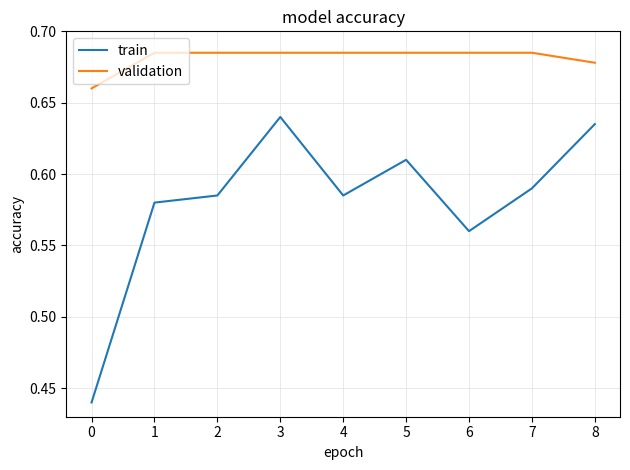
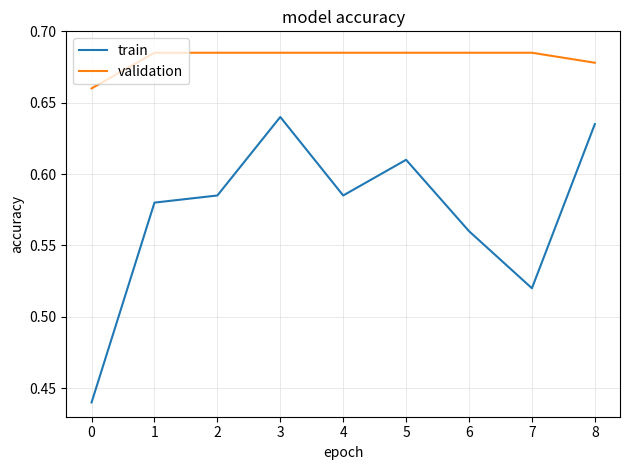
  {
    "train": {
      "0": 0.44,
      "1": 0.58,
      "2": 0.585,
      "3": 0.64,
      "4": 0.585,
      "5": 0.61,
      "6": 0.56,
-     "7": 0.59,
+     "7": 0.52,
      "8": 0.635
    },
    "validation": {
      "0": 0.66,
      "2": 0.685,
      "3": 0.685,
      "4": 0.685,
      "5": 0.685,
      "6": 0.685,
      "7": 0.685,
      "8": 0.678
    }
  }
